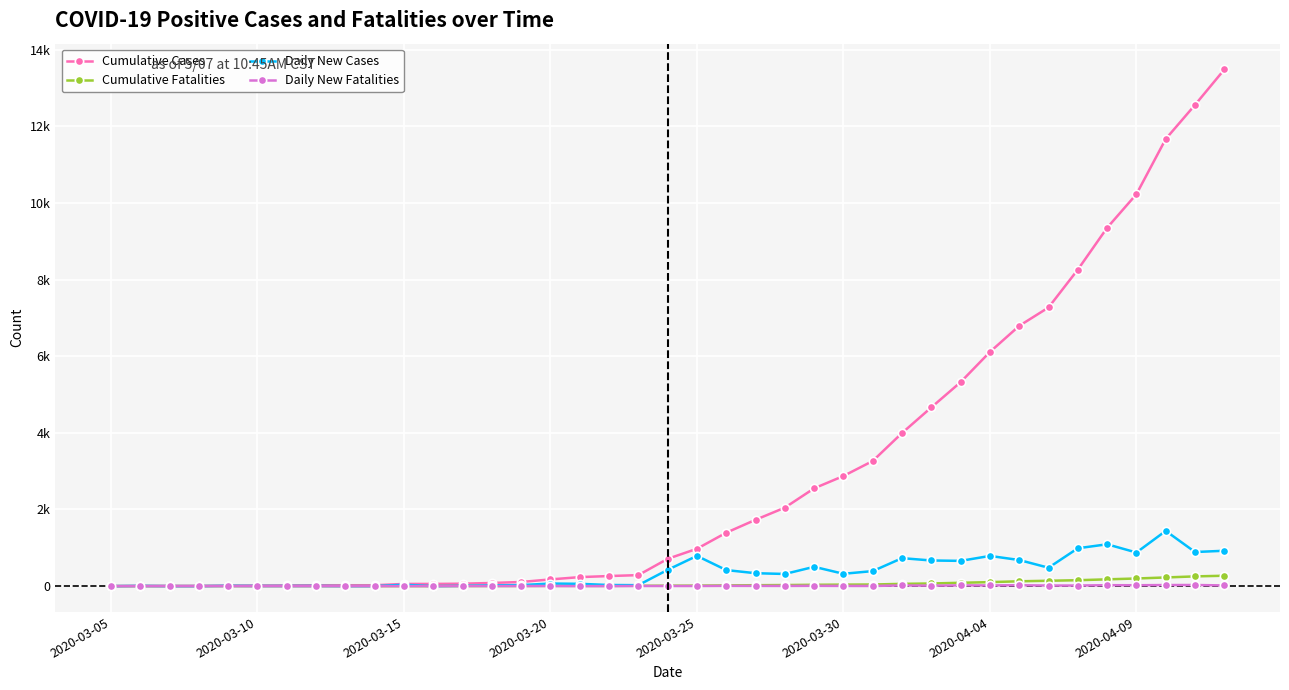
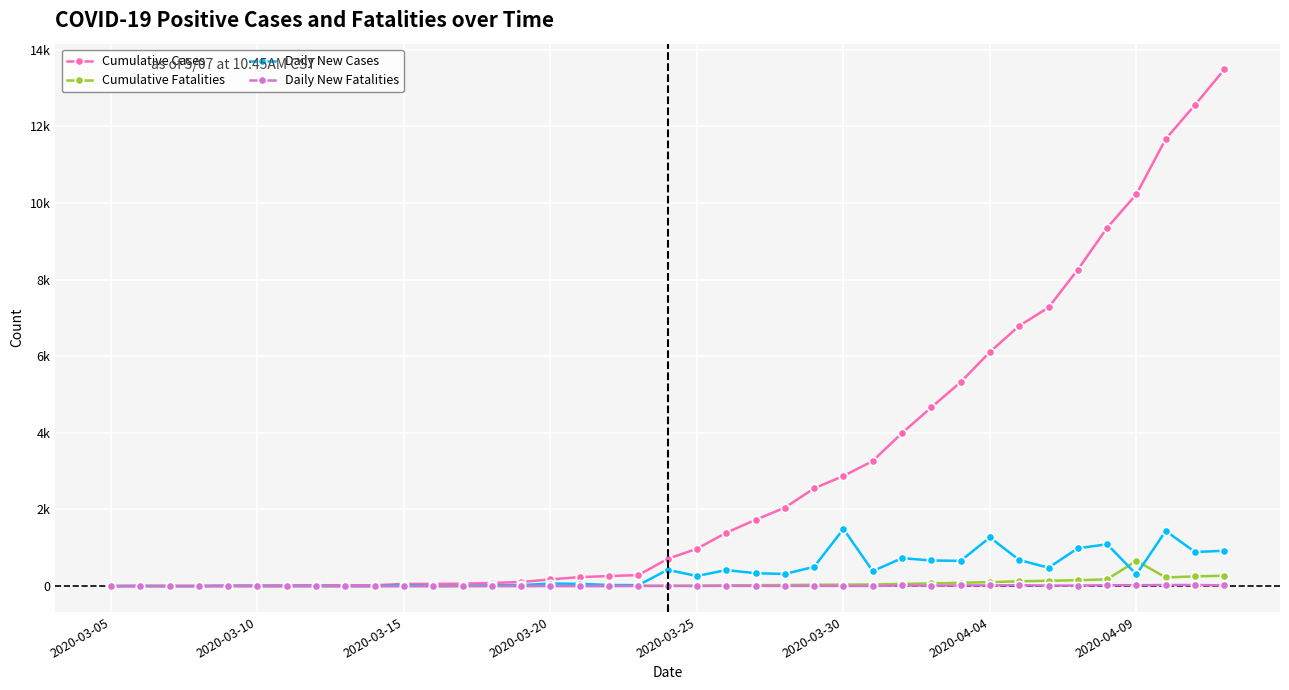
  {
    "Cumulative Fatalities": {
      "2020-04-04": 100,
-     "2020-04-09": 200
+     "2020-04-09": 700
    },
    "Daily New Cases": {
-     "2020-03-25": 800,
-     "2020-03-30": 300,
-     "2020-04-04": 800,
-     "2020-04-09": 900
+     "2020-03-25": 300,
+     "2020-03-30": 1500,
+     "2020-04-04": 1300,
+     "2020-04-09": 300
    }
  }
